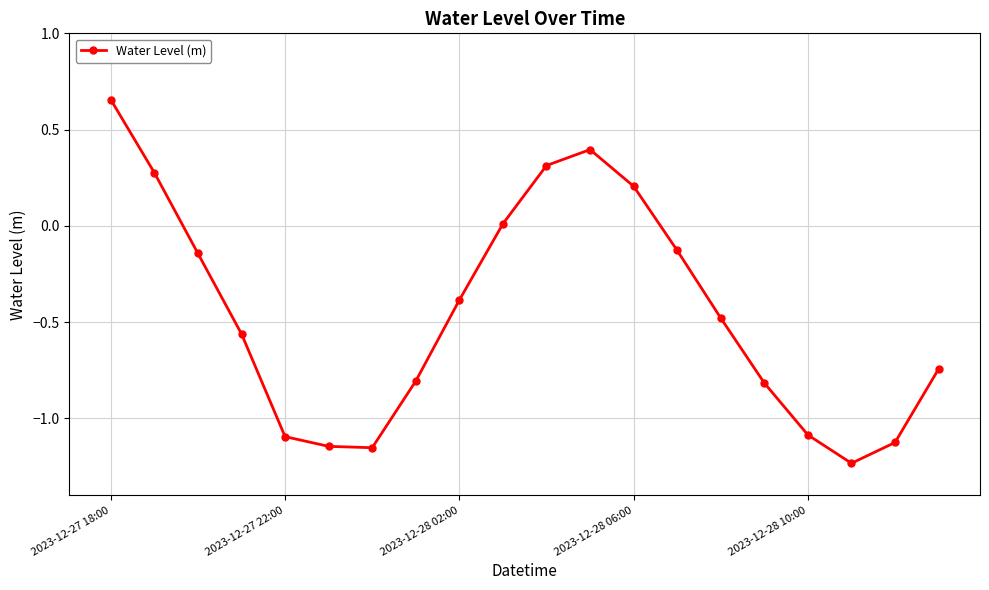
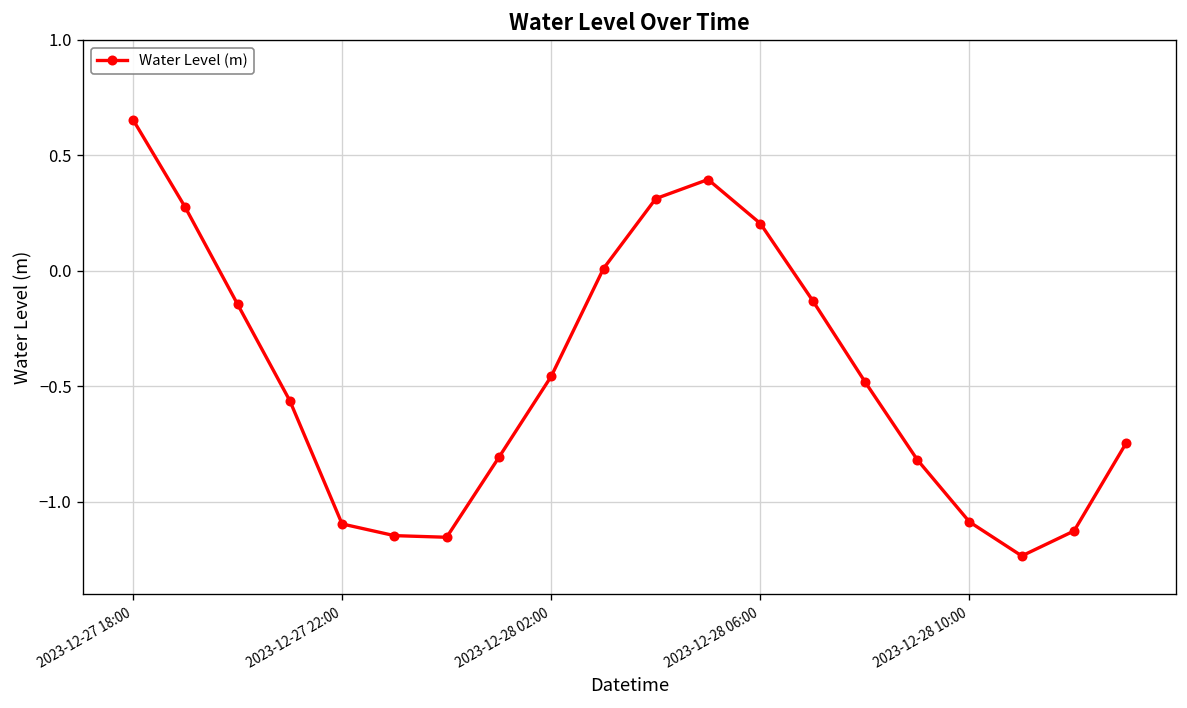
  {
    "2023-12-27 18:00": 0.66,
    "2023-12-27 22:00": -1.10,
-   "2023-12-28 02:00": -0.39,
+   "2023-12-28 02:00": -0.46,
    "2023-12-28 06:00": 0.21,
    "2023-12-28 10:00": -1.09
  }
